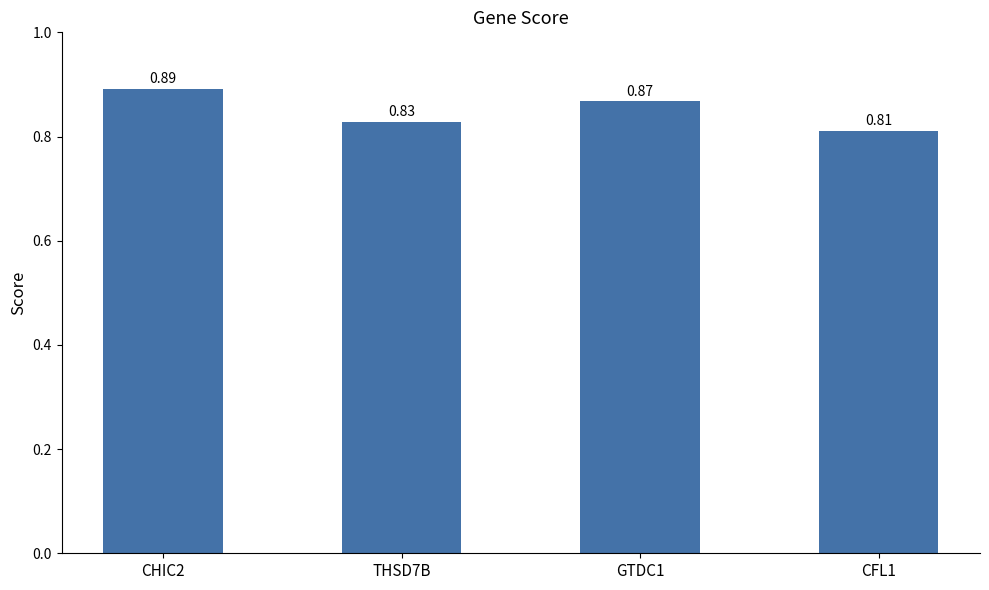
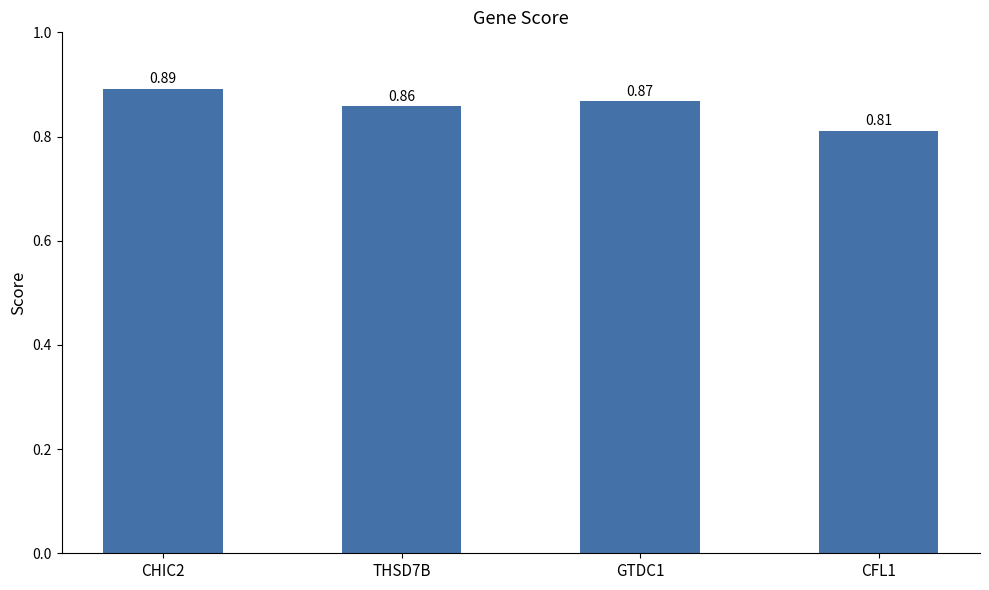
  {
    "CHIC2": 0.89,
-   "THSD7B": 0.83,
+   "THSD7B": 0.86,
    "GTDC1": 0.87,
    "CFL1": 0.81
  }
